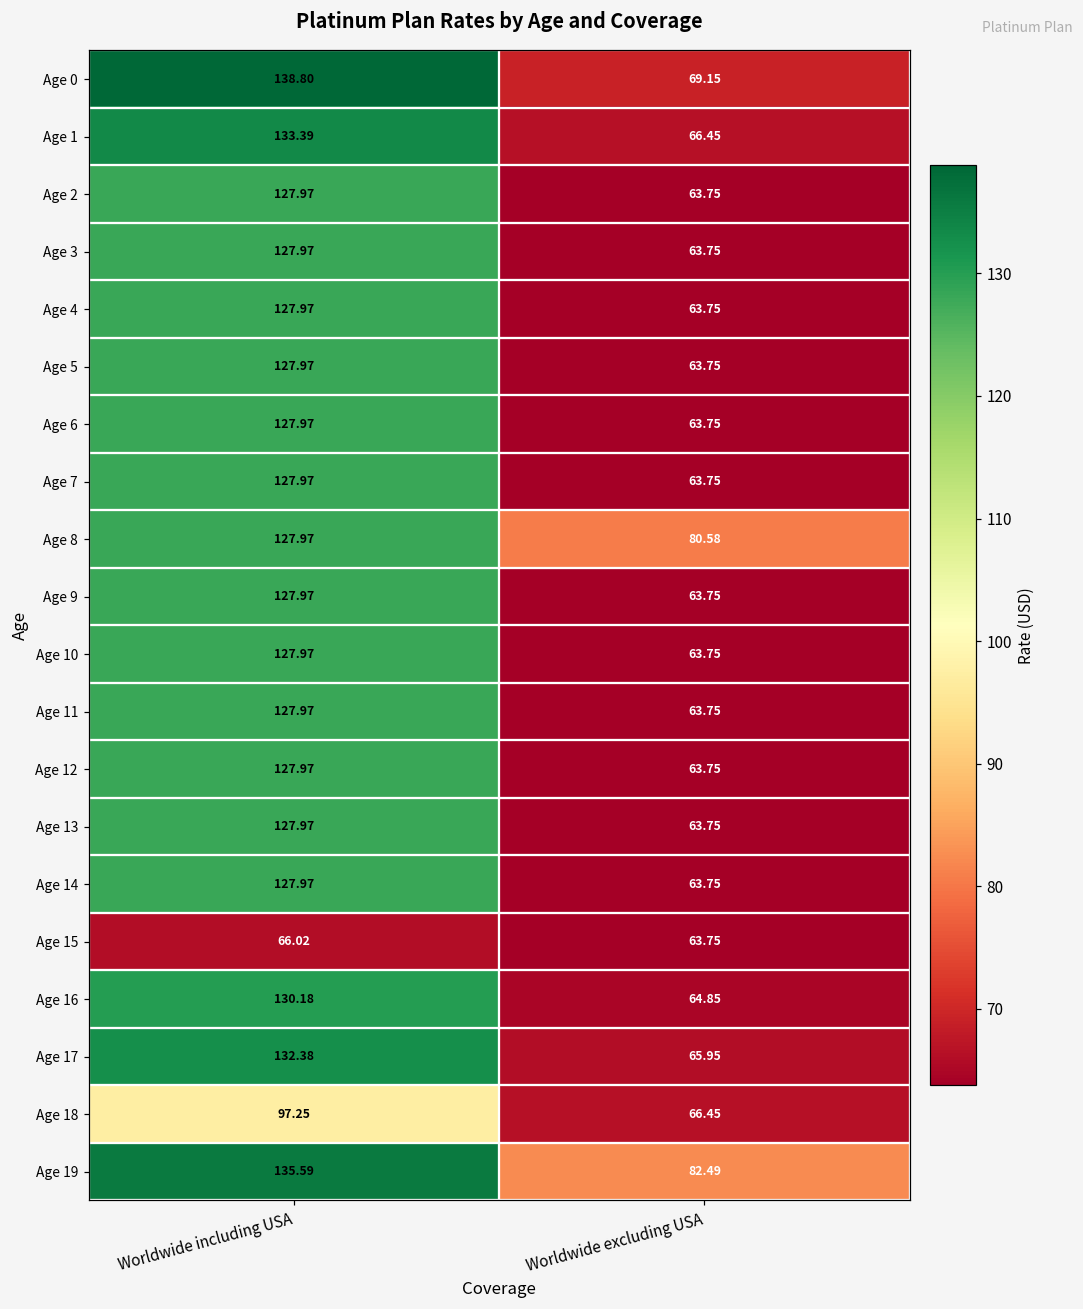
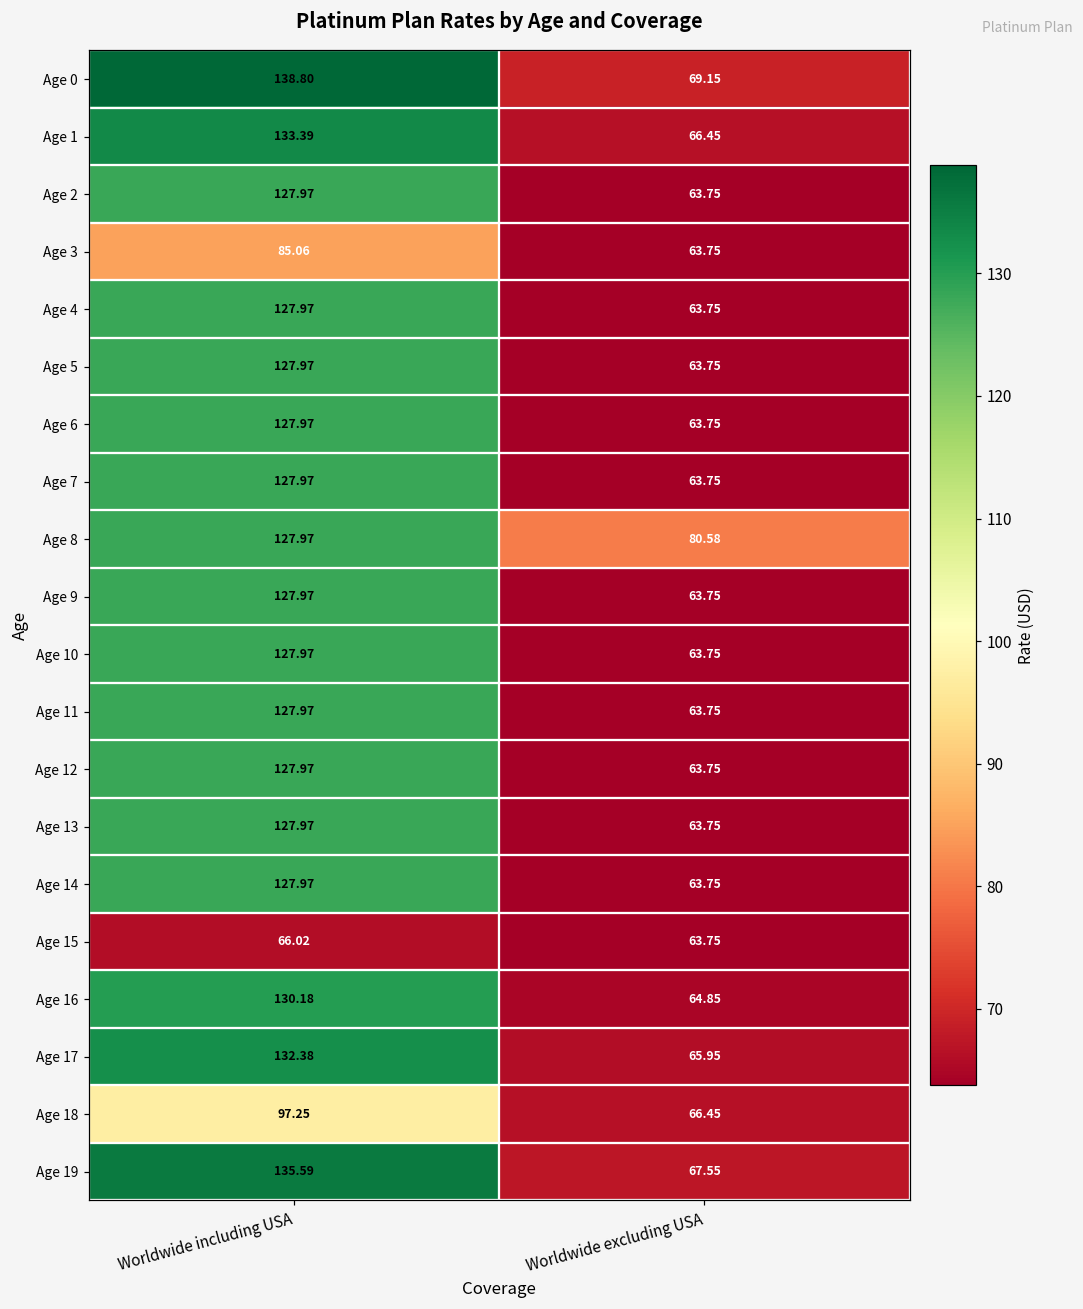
  {
    "Age 0": {
      "Worldwide including USA": 138.80,
      "Worldwide excluding USA": 69.15
    },
    "Age 1": {
      "Worldwide including USA": 133.39,
      "Worldwide excluding USA": 66.45
    },
    "Age 2": {
      "Worldwide including USA": 127.97,
      "Worldwide excluding USA": 63.75
    },
    "Age 3": {
-     "Worldwide including USA": 127.97,
+     "Worldwide including USA": 85.06,
      "Worldwide excluding USA": 63.75
    },
    "Age 4": {
      "Worldwide including USA": 127.97,
      "Worldwide excluding USA": 63.75
    },
    "Age 5": {
      "Worldwide including USA": 127.97,
      "Worldwide excluding USA": 63.75
    },
    "Age 6": {
      "Worldwide including USA": 127.97,
      "Worldwide excluding USA": 63.75
    },
    "Age 7": {
      "Worldwide including USA": 127.97,
      "Worldwide excluding USA": 63.75
    },
    "Age 8": {
      "Worldwide including USA": 127.97,
      "Worldwide excluding USA": 80.58
    },
    "Age 9": {
      "Worldwide including USA": 127.97,
      "Worldwide excluding USA": 63.75
    },
    "Age 10": {
      "Worldwide including USA": 127.97,
      "Worldwide excluding USA": 63.75
    },
    "Age 11": {
      "Worldwide including USA": 127.97,
      "Worldwide excluding USA": 63.75
    },
    "Age 12": {
      "Worldwide including USA": 127.97,
      "Worldwide excluding USA": 63.75
    },
    "Age 13": {
      "Worldwide including USA": 127.97,
      "Worldwide excluding USA": 63.75
    },
    "Age 14": {
      "Worldwide including USA": 127.97,
      "Worldwide excluding USA": 63.75
    },
    "Age 15": {
      "Worldwide including USA": 66.02,
      "Worldwide excluding USA": 63.75
    },
    "Age 16": {
      "Worldwide including USA": 130.18,
      "Worldwide excluding USA": 64.85
    },
    "Age 17": {
      "Worldwide including USA": 132.38,
      "Worldwide excluding USA": 65.95
    },
    "Age 18": {
      "Worldwide including USA": 97.25,
      "Worldwide excluding USA": 66.45
    },
    "Age 19": {
      "Worldwide including USA": 135.59,
-     "Worldwide excluding USA": 82.49
+     "Worldwide excluding USA": 67.55
    }
  }
